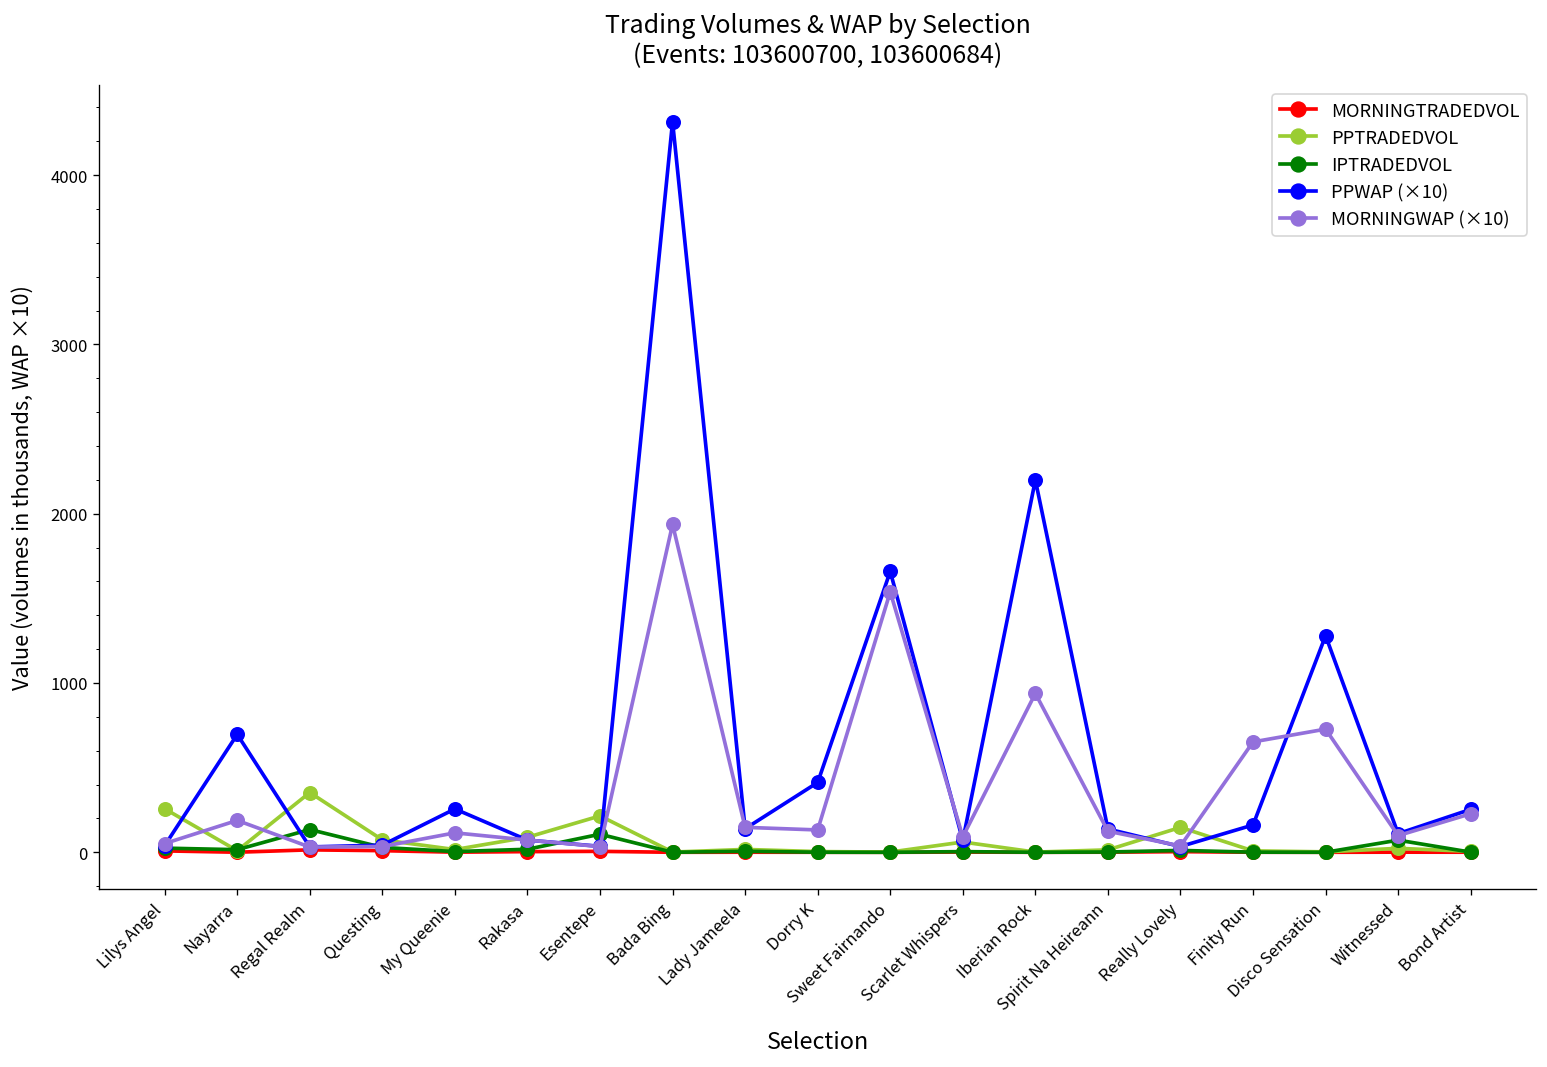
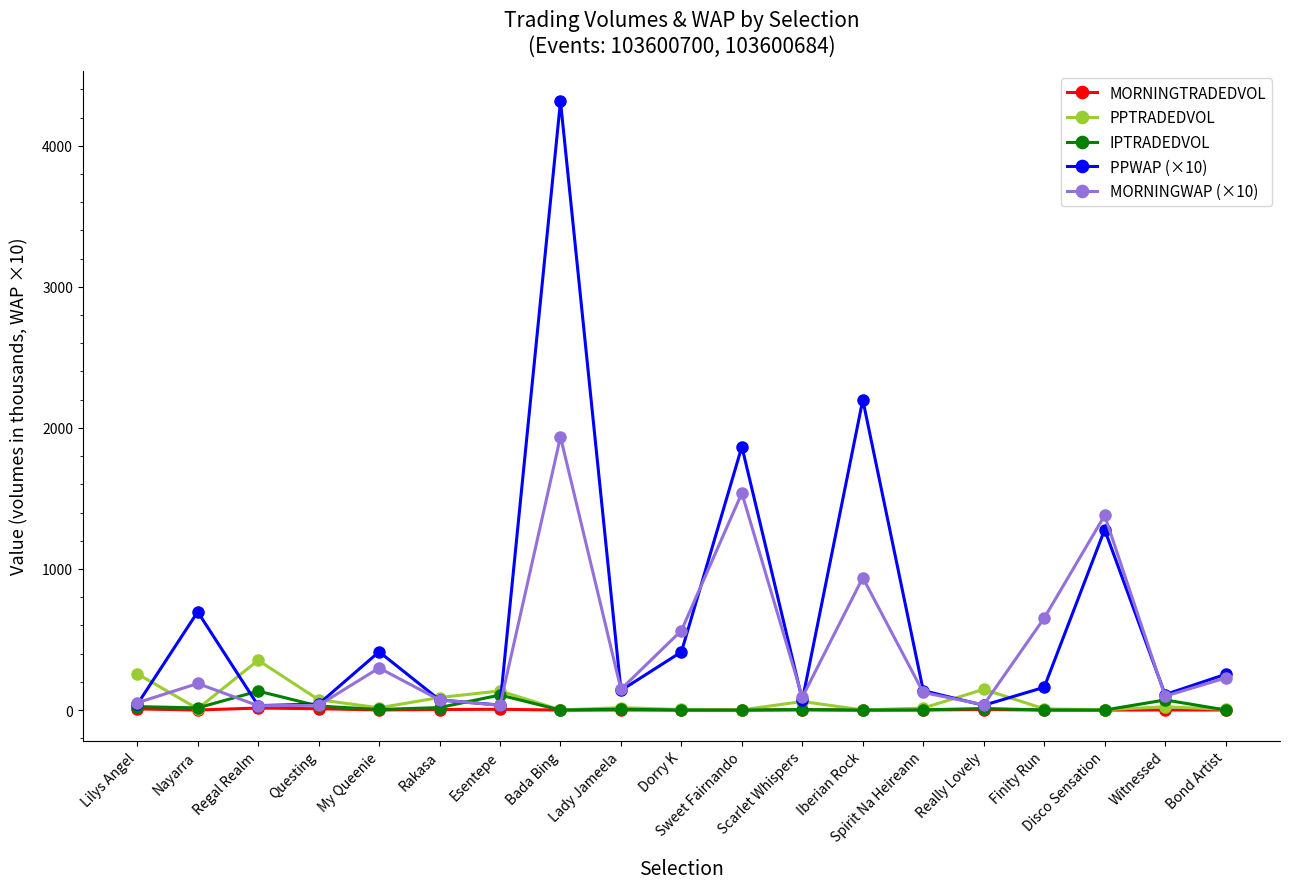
  {
    "MORNINGTRADEDVOL": {
      "Questing": 10,
      "Esentepe": 10,
      "Witnessed": 0
    },
    "PPTRADEDVOL": {
      "Lilys Angel": 260,
      "Regal Realm": 350,
      "Questing": 70,
-     "Esentepe": 220,
+     "Esentepe": 140,
      "Really Lovely": 150,
      "Witnessed": 20
    },
    "IPTRADEDVOL": {
      "Regal Realm": 130,
      "Esentepe": 110,
      "Witnessed": 70
    },
    "PPWAP (×10)": {
      "Nayarra": 700,
-     "My Queenie": 260,
+     "My Queenie": 410,
      "Bada Bing": 4310,
      "Dorry K": 410,
-     "Sweet Fairnando": 1660,
+     "Sweet Fairnando": 1870,
      "Iberian Rock": 2200,
      "Finity Run": 160,
      "Disco Sensation": 1280,
      "Bond Artist": 250
    },
    "MORNINGWAP (×10)": {
      "Nayarra": 190,
-     "My Queenie": 110,
+     "My Queenie": 300,
      "Bada Bing": 1940,
-     "Dorry K": 130,
+     "Dorry K": 560,
      "Sweet Fairnando": 1540,
      "Scarlet Whispers": 90,
      "Iberian Rock": 940,
      "Finity Run": 650,
-     "Disco Sensation": 730,
+     "Disco Sensation": 1380,
      "Bond Artist": 230
    }
  }
